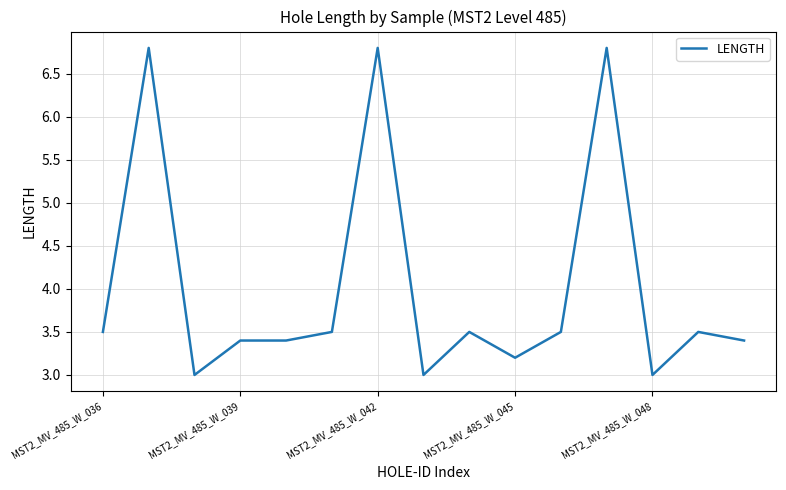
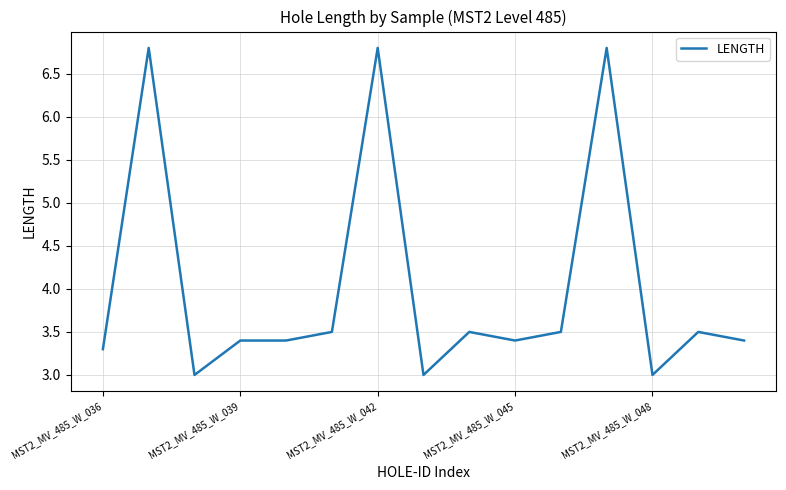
  {
-   "MST2_MV_485_W_036": 3.5,
+   "MST2_MV_485_W_036": 3.3,
    "MST2_MV_485_W_039": 3.4,
    "MST2_MV_485_W_042": 6.8,
-   "MST2_MV_485_W_045": 3.2,
+   "MST2_MV_485_W_045": 3.4,
    "MST2_MV_485_W_048": 3.0
  }
